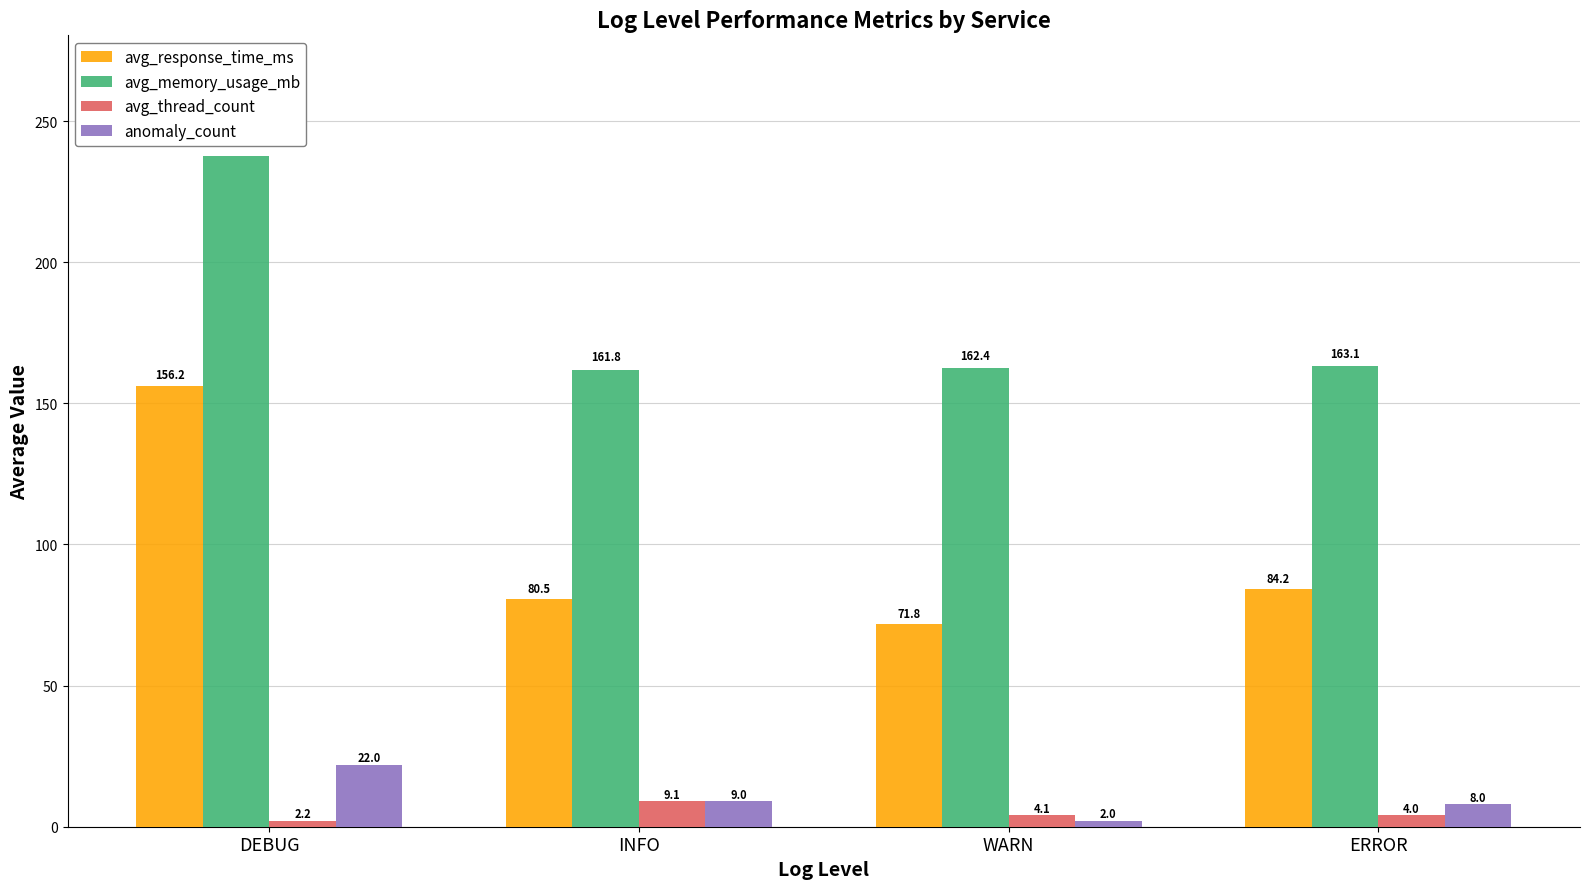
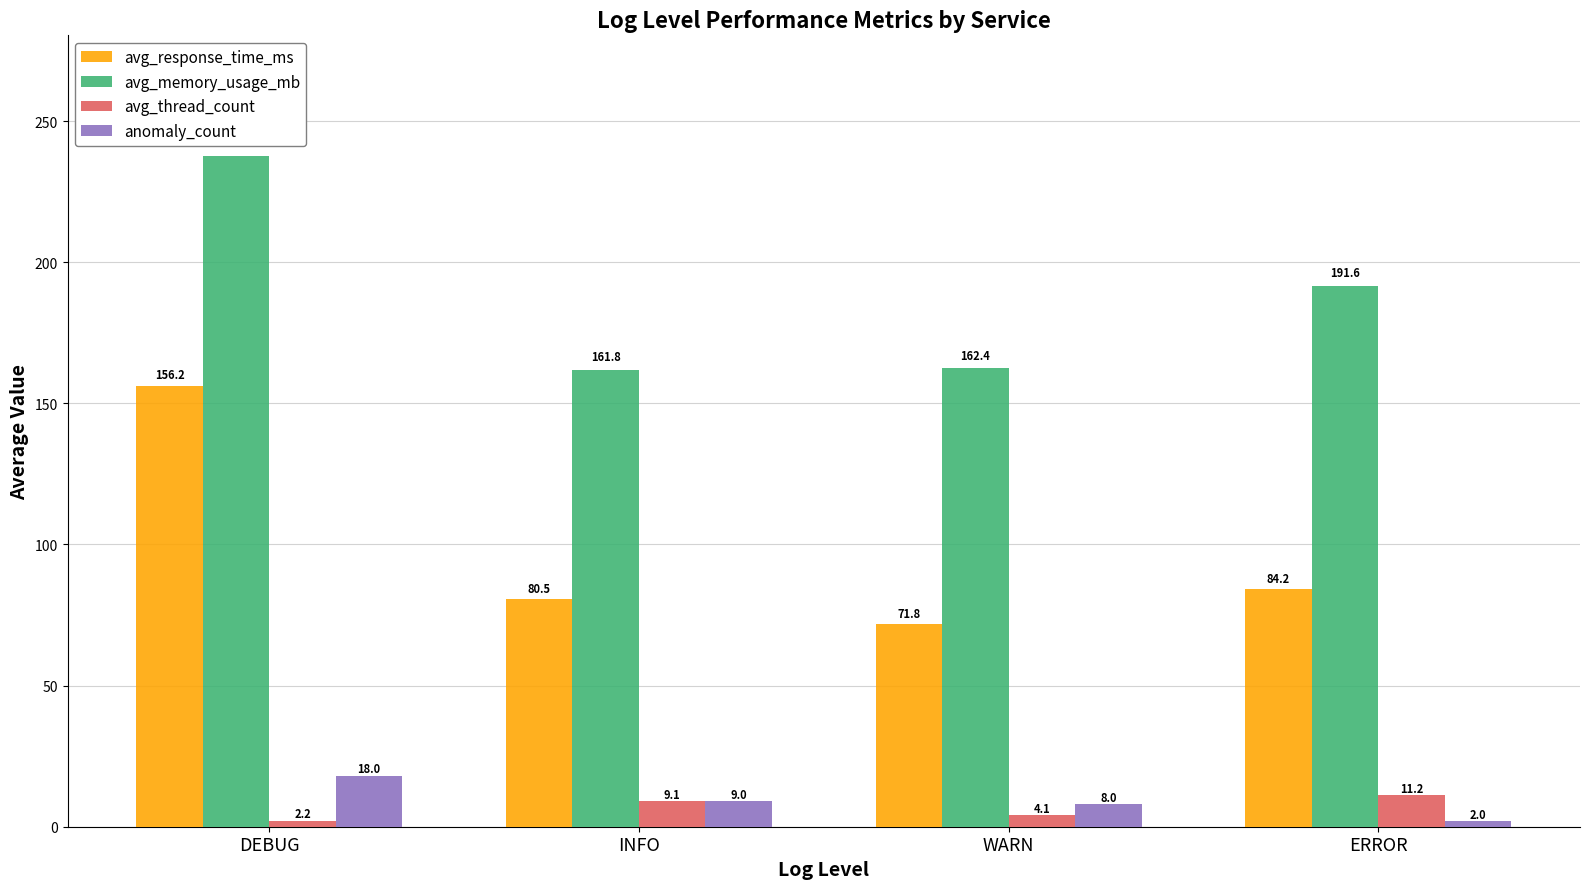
  {
    "avg_response_time_ms": {
      "DEBUG": 156.2,
      "INFO": 80.5,
      "WARN": 71.8,
      "ERROR": 84.2
    },
    "avg_memory_usage_mb": {
      "INFO": 161.8,
      "WARN": 162.4,
-     "ERROR": 163.1
+     "ERROR": 191.6
    },
    "avg_thread_count": {
      "DEBUG": 2.2,
      "INFO": 9.1,
      "WARN": 4.1,
-     "ERROR": 4.0
+     "ERROR": 11.2
    },
    "anomaly_count": {
-     "DEBUG": 22.0,
+     "DEBUG": 18.0,
      "INFO": 9.0,
-     "WARN": 2.0,
-     "ERROR": 8.0
+     "WARN": 8.0,
+     "ERROR": 2.0
    }
  }
